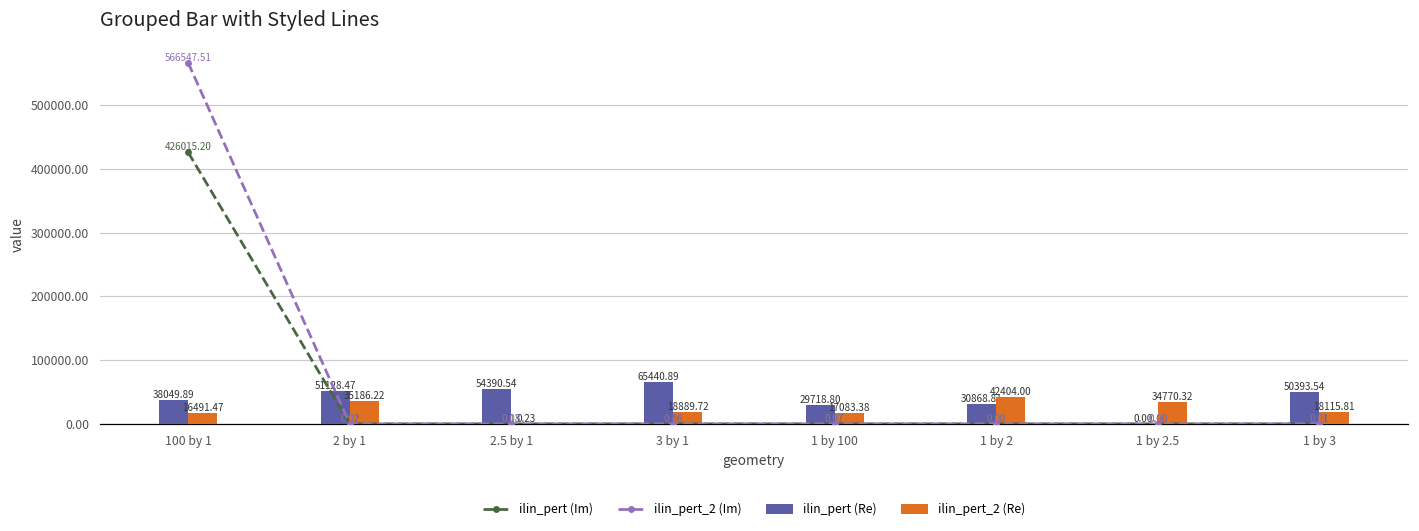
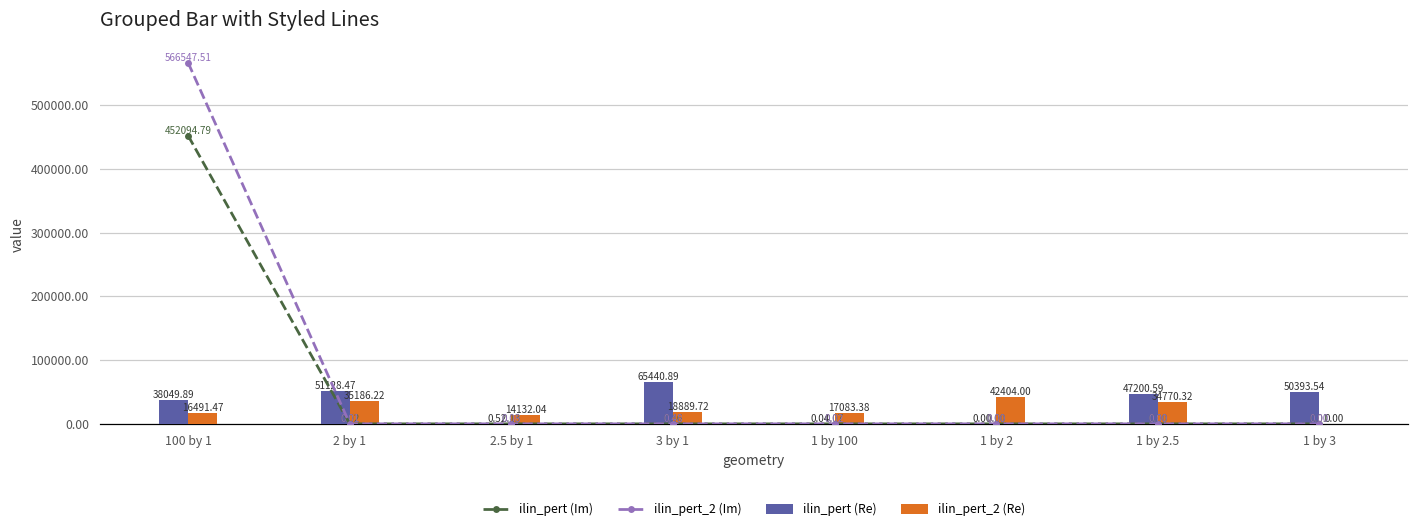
  {
    "ilin_pert (Re)": {
      "100 by 1": 38049.89,
      "2 by 1": 51128.47,
-     "2.5 by 1": 54390.54,
+     "2.5 by 1": 0.52,
      "3 by 1": 65440.89,
-     "1 by 100": 29718.80,
-     "1 by 2": 30868.81,
-     "1 by 2.5": 0.00,
+     "1 by 100": 0.04,
+     "1 by 2": 0.00,
+     "1 by 2.5": 47200.59,
      "1 by 3": 50393.54
    },
    "ilin_pert (Im)": {
-     "100 by 1": 426015.20
+     "100 by 1": 452094.79
    },
    "ilin_pert_2 (Im)": {
      "100 by 1": 566547.51
    },
    "ilin_pert_2 (Re)": {
      "100 by 1": 16491.47,
      "2 by 1": 35186.22,
-     "2.5 by 1": 0.23,
+     "2.5 by 1": 14132.04,
      "3 by 1": 18889.72,
      "1 by 100": 17083.38,
      "1 by 2": 42404.00,
      "1 by 2.5": 34770.32,
-     "1 by 3": 18115.81
+     "1 by 3": 0.00
    }
  }
